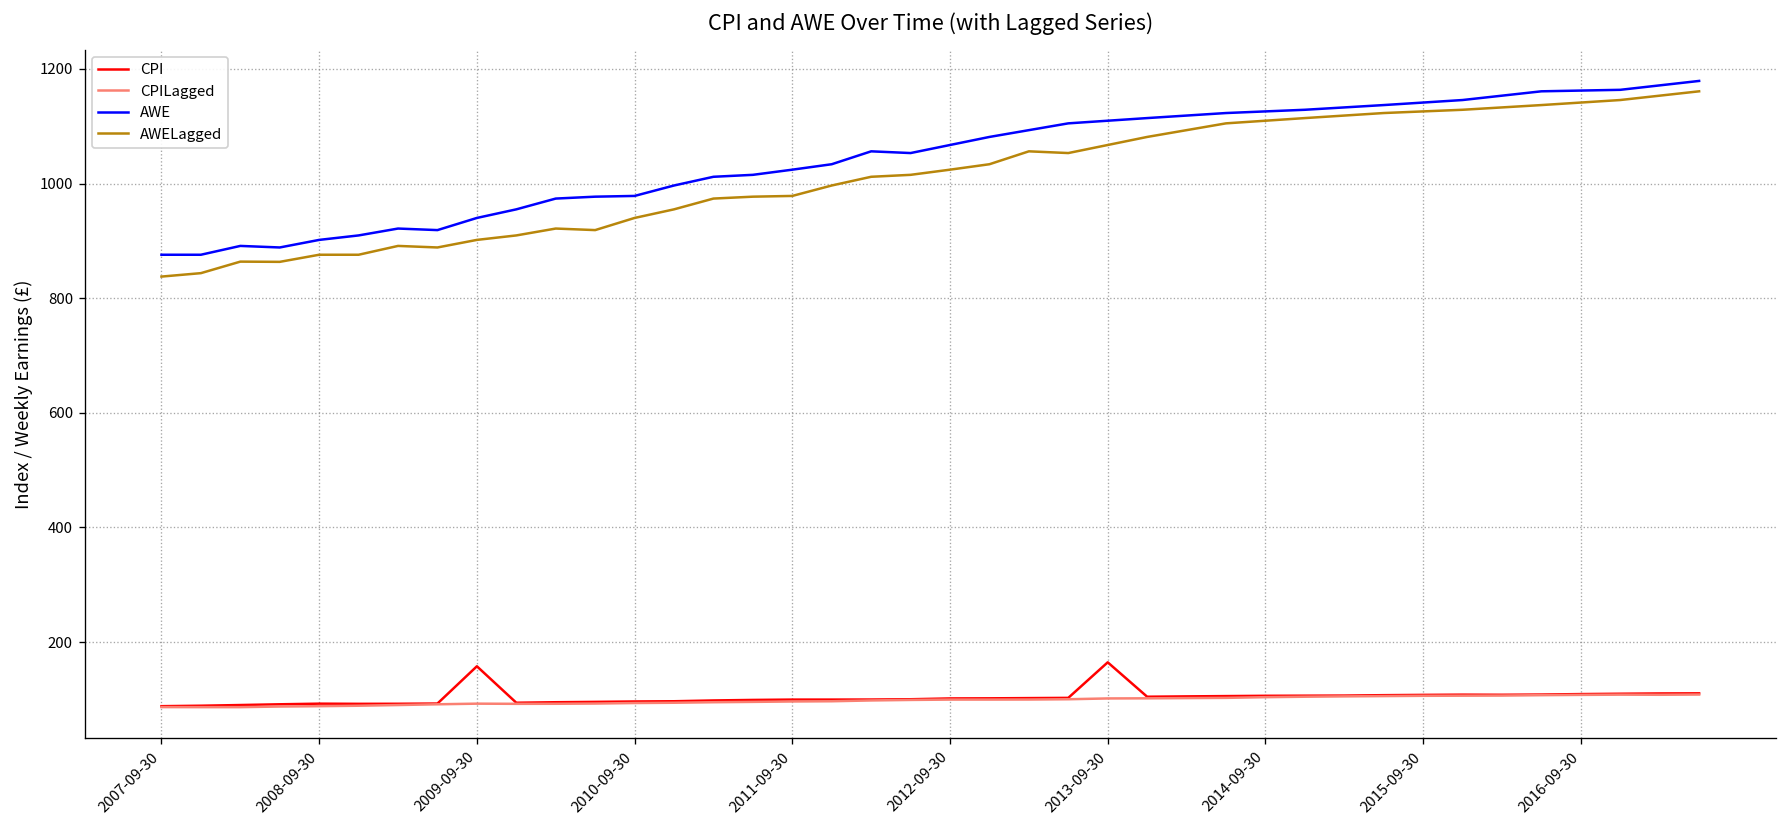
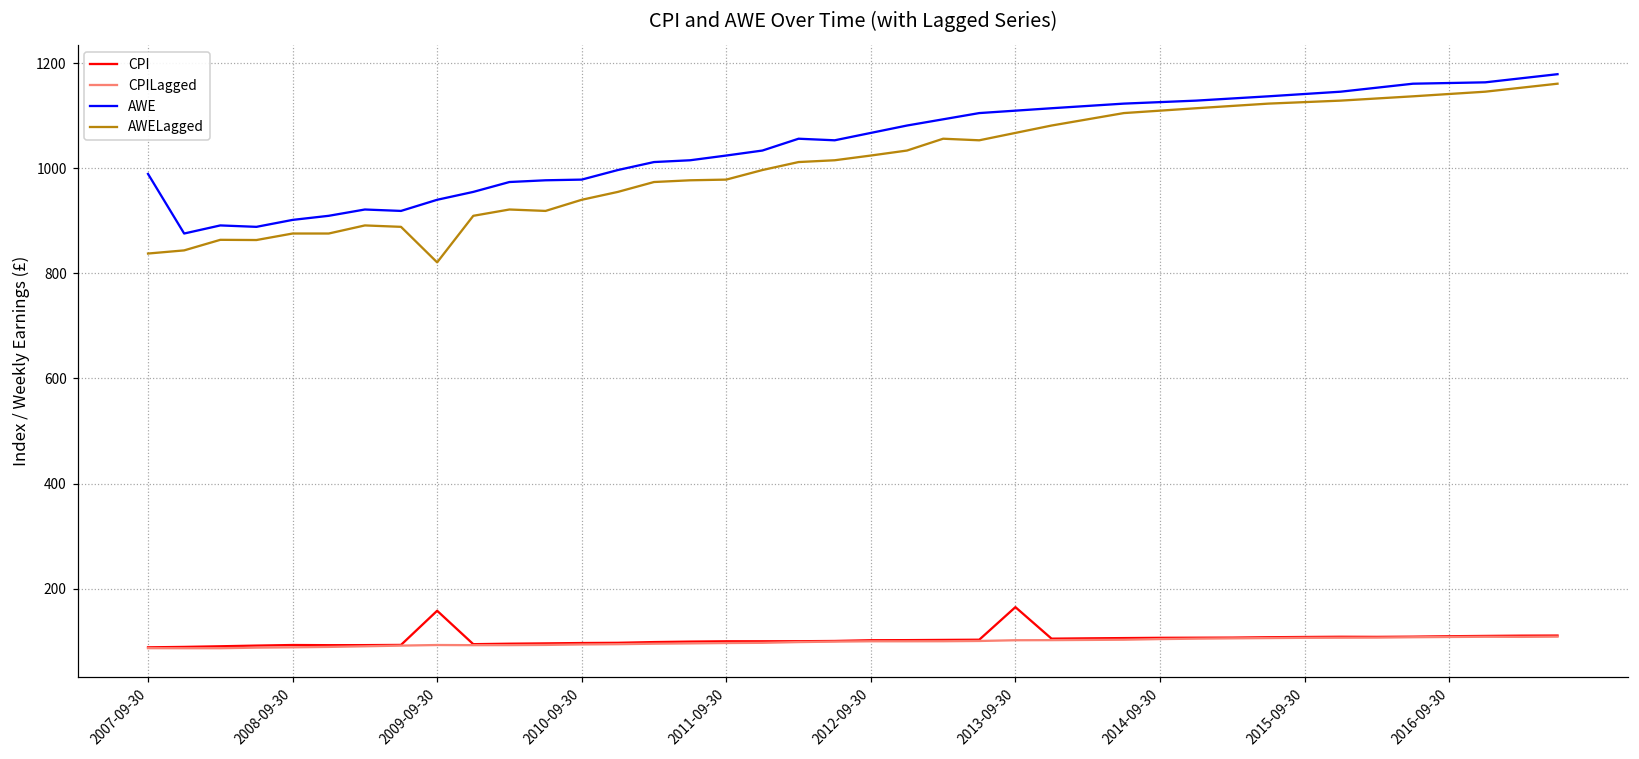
  {
    "CPI": {
      "2009-09-30": 160,
      "2013-09-30": 160
    },
    "CPILagged": {
      "2009-09-30": 90,
      "2013-09-30": 100
    },
    "AWE": {
-     "2007-09-30": 880,
+     "2007-09-30": 990,
      "2008-09-30": 900,
      "2009-09-30": 940,
      "2010-09-30": 980,
      "2011-09-30": 1020,
      "2012-09-30": 1070,
      "2013-09-30": 1110,
      "2014-09-30": 1130,
      "2015-09-30": 1140,
      "2016-09-30": 1160
    },
    "AWELagged": {
      "2007-09-30": 840,
      "2008-09-30": 880,
-     "2009-09-30": 900,
+     "2009-09-30": 820,
      "2010-09-30": 940,
      "2011-09-30": 980,
      "2012-09-30": 1020,
      "2013-09-30": 1070,
      "2014-09-30": 1110,
      "2015-09-30": 1130,
      "2016-09-30": 1140
    }
  }
